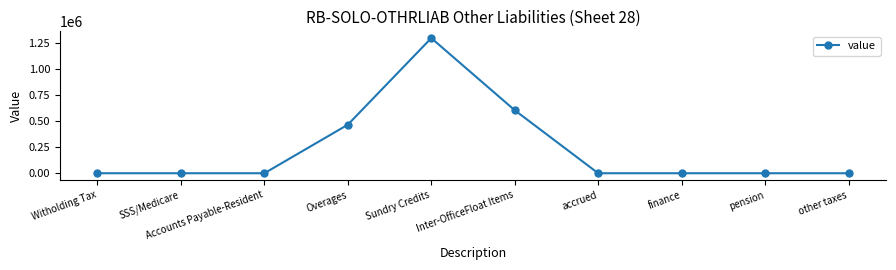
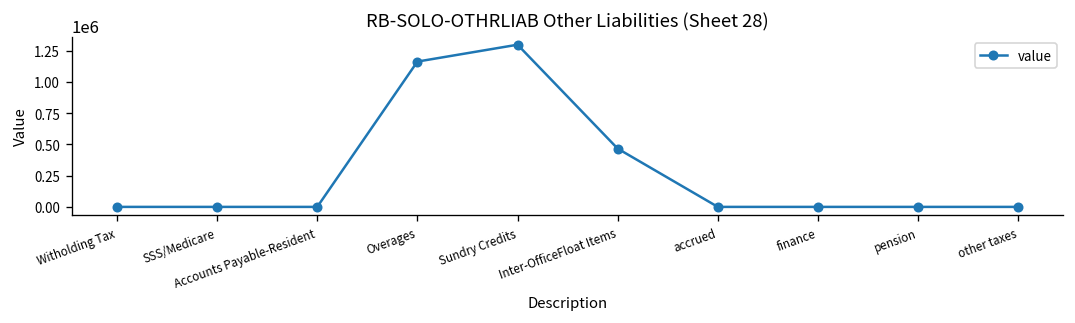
  {
    "Witholding Tax": 0,
    "SSS/Medicare": 0,
    "Accounts Payable-Resident": 0,
-   "Overages": 470000,
+   "Overages": 1160000,
    "Sundry Credits": 1300000,
-   "Inter-OfficeFloat Items": 600000,
+   "Inter-OfficeFloat Items": 470000,
    "accrued": 0,
    "finance": 0,
    "pension": 0,
    "other taxes": 0
  }
